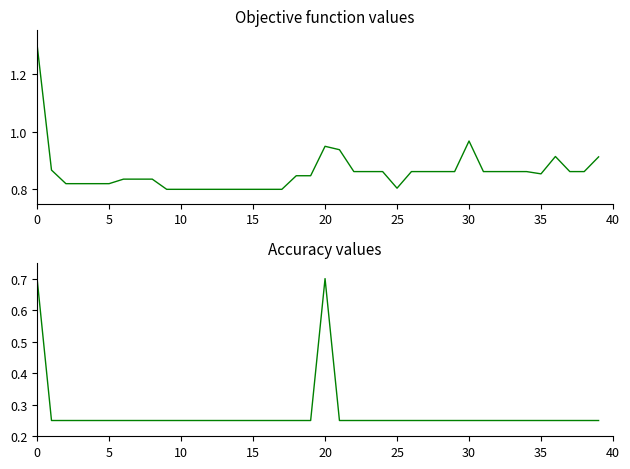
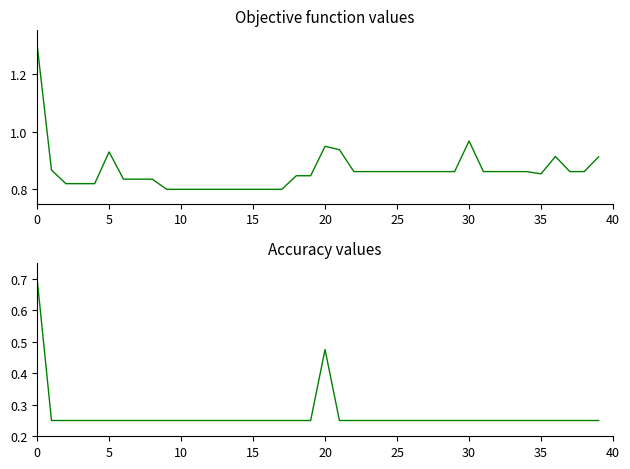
  {
    "Objective function values": {
      "0": 1.30,
-     "5": 0.82,
+     "5": 0.93,
      "10": 0.80,
      "15": 0.80,
      "20": 0.95,
-     "25": 0.80,
+     "25": 0.86,
      "30": 0.97,
      "35": 0.85
    },
    "Accuracy values": {
      "0": 0.70,
      "5": 0.25,
      "10": 0.25,
      "15": 0.25,
-     "20": 0.70,
+     "20": 0.47,
      "25": 0.25,
      "30": 0.25,
      "35": 0.25
    }
  }
